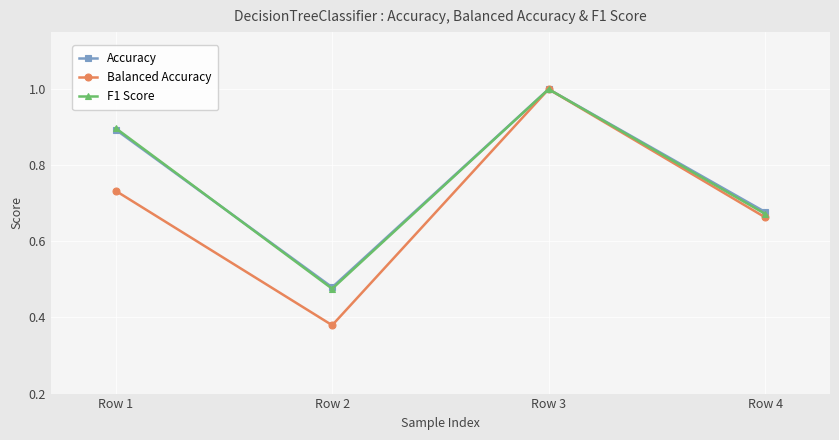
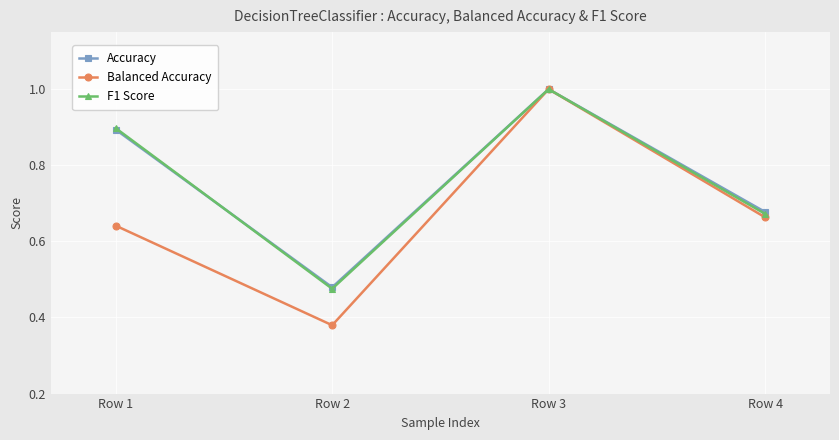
  {
    "Balanced Accuracy": {
-     "Row 1": 0.73,
+     "Row 1": 0.64,
      "Row 2": 0.38,
      "Row 4": 0.66
    }
  }
